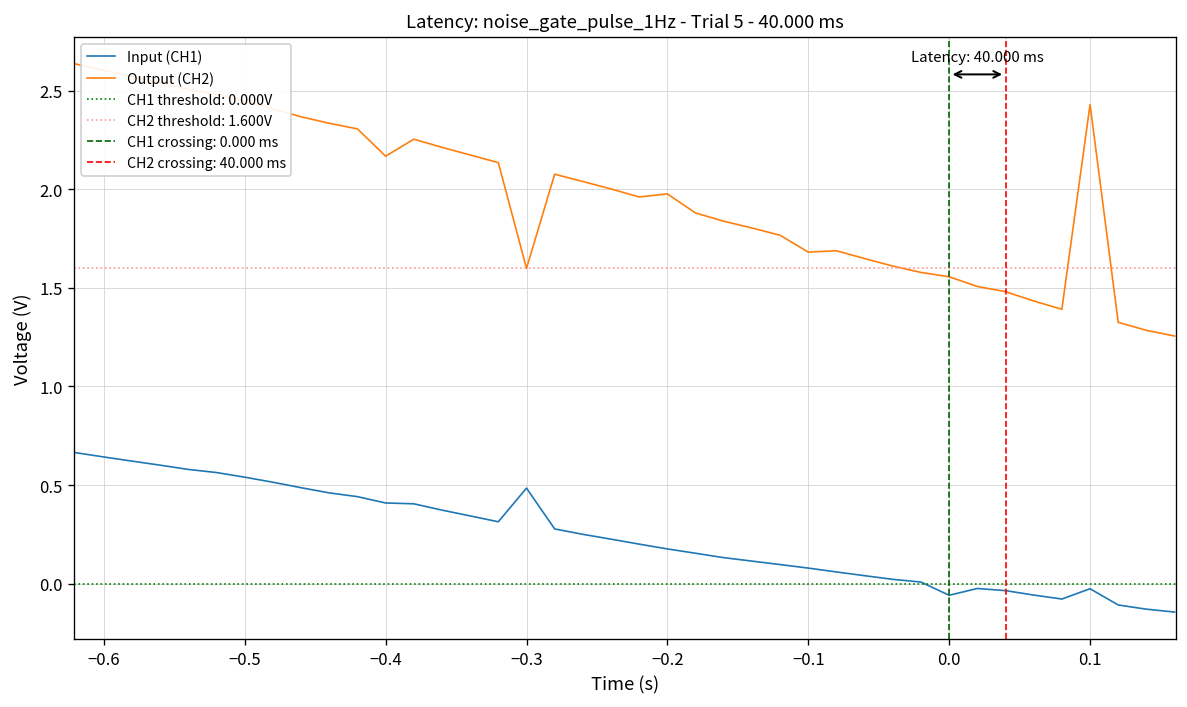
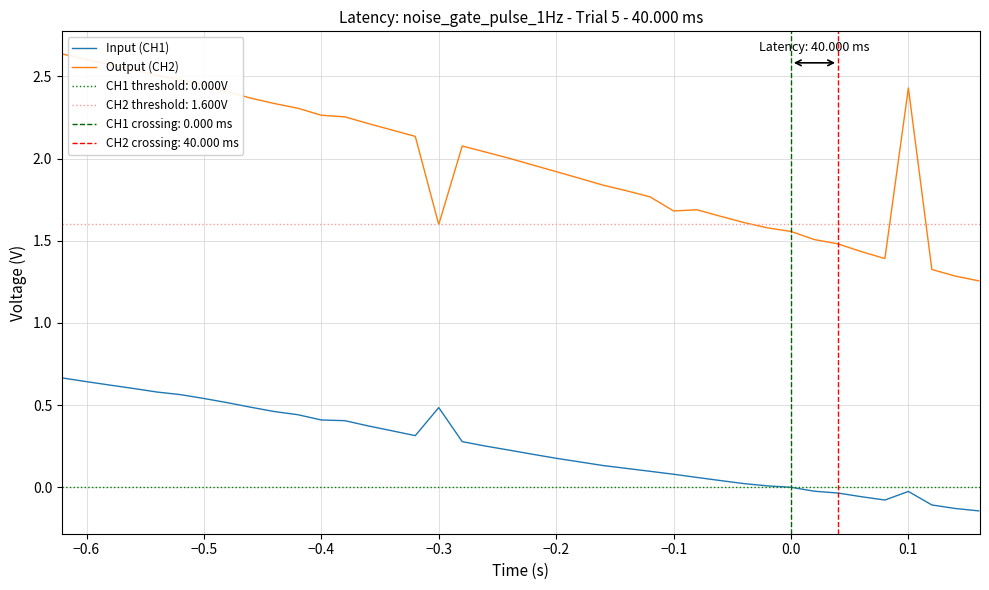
  {
    "Input (CH1)": {
      "−0.6": 0.64,
      "−0.5": 0.54,
      "−0.4": 0.41,
      "−0.3": 0.48,
      "−0.2": 0.18,
      "−0.1": 0.08,
-     "0.0": -0.06,
+     "0.0": 0.00,
      "0.1": -0.03
    },
    "Output (CH2)": {
-     "−0.4": 2.17,
+     "−0.4": 2.26,
      "−0.3": 1.60,
-     "−0.2": 1.98,
+     "−0.2": 1.92,
      "−0.1": 1.68,
      "0.0": 1.56,
      "0.1": 2.43
    }
  }
